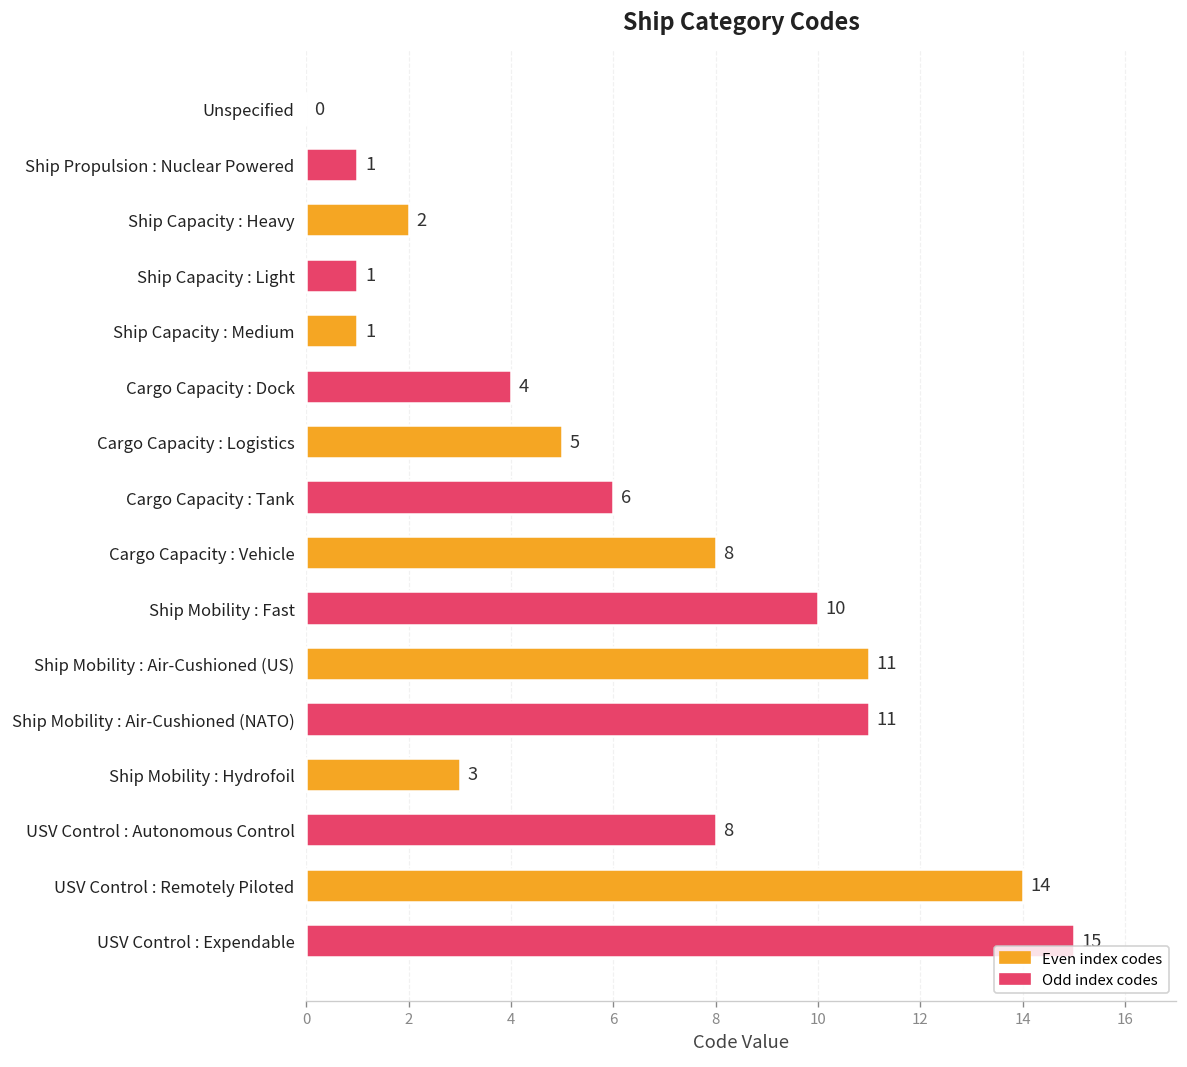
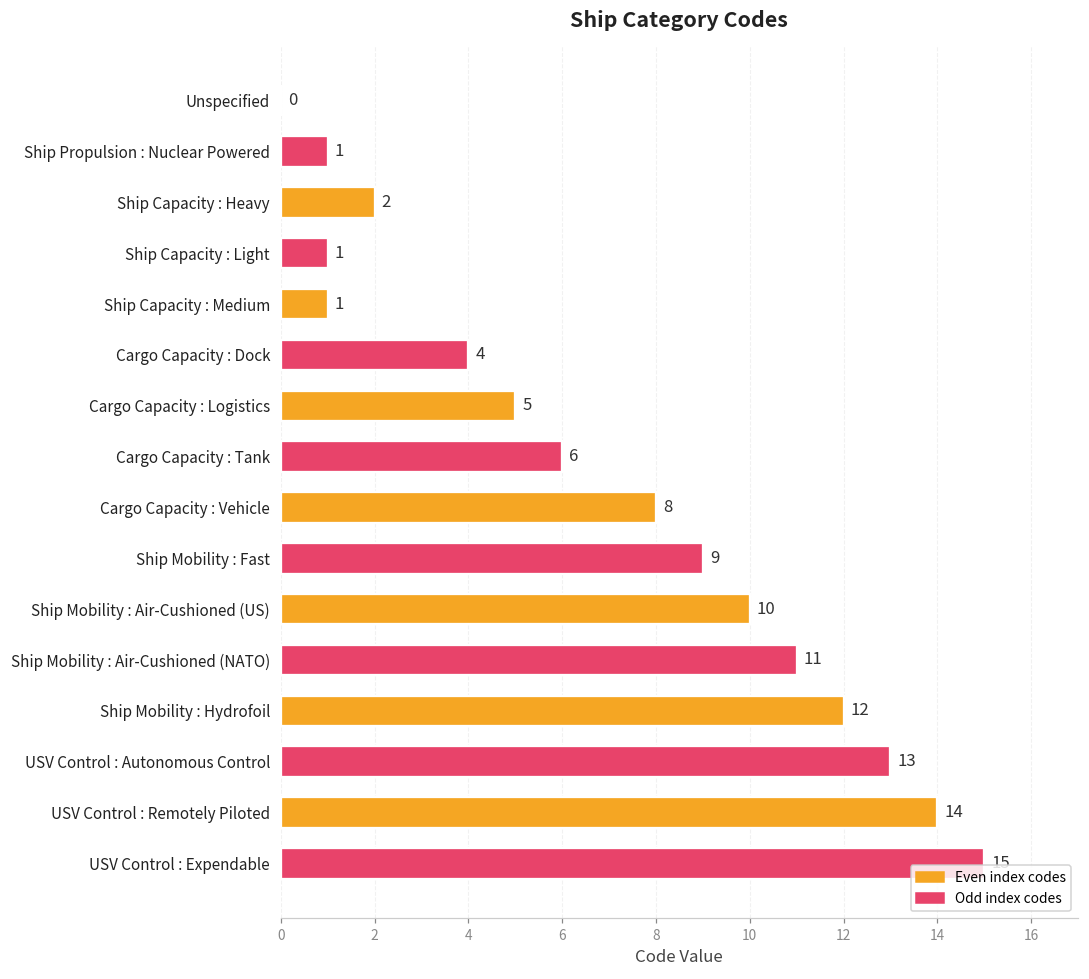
  {
    "Unspecified": 0,
    "Ship Propulsion : Nuclear Powered": 1,
    "Ship Capacity : Heavy": 2,
    "Ship Capacity : Light": 1,
    "Ship Capacity : Medium": 1,
    "Cargo Capacity : Dock": 4,
    "Cargo Capacity : Logistics": 5,
    "Cargo Capacity : Tank": 6,
    "Cargo Capacity : Vehicle": 8,
-   "Ship Mobility : Fast": 10,
-   "Ship Mobility : Air-Cushioned (US)": 11,
+   "Ship Mobility : Fast": 9,
+   "Ship Mobility : Air-Cushioned (US)": 10,
    "Ship Mobility : Air-Cushioned (NATO)": 11,
-   "Ship Mobility : Hydrofoil": 3,
-   "USV Control : Autonomous Control": 8,
+   "Ship Mobility : Hydrofoil": 12,
+   "USV Control : Autonomous Control": 13,
    "USV Control : Remotely Piloted": 14
  }
